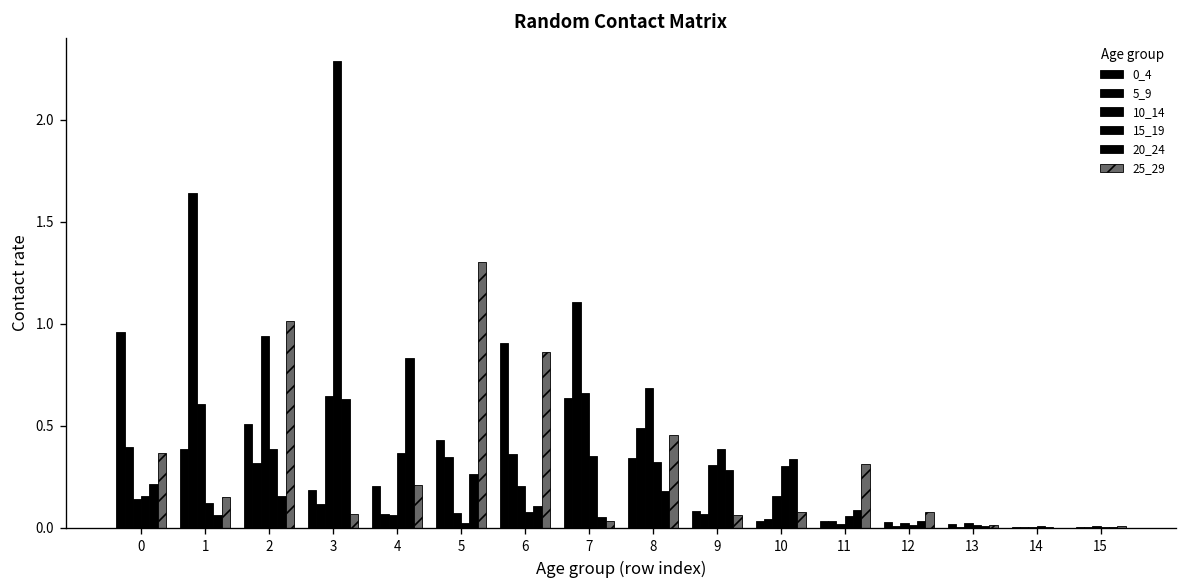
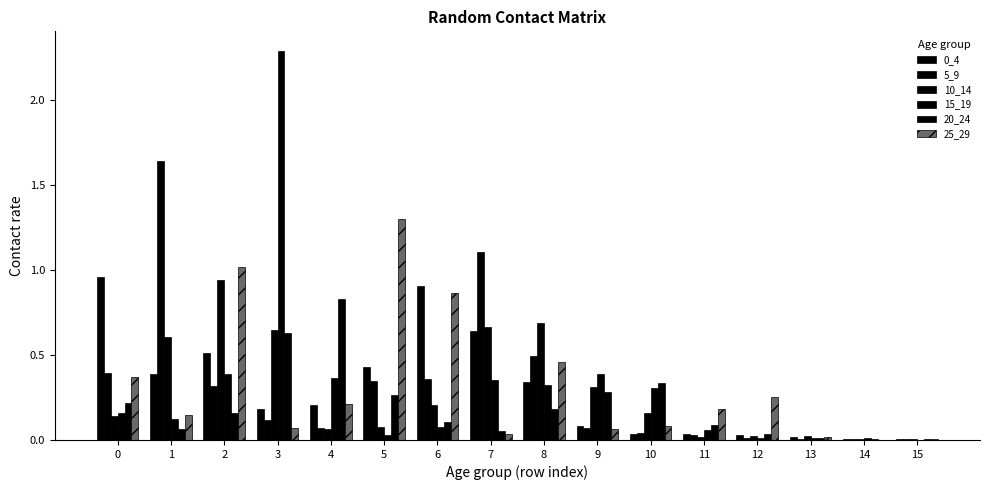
  {
    "25_29": {
      "0": 0.37,
      "1": 0.15,
      "2": 1.01,
      "3": 0.07,
      "4": 0.21,
      "5": 1.30,
      "6": 0.86,
      "7": 0.03,
      "8": 0.46,
      "9": 0.06,
      "10": 0.08,
-     "11": 0.31,
-     "12": 0.08,
+     "11": 0.18,
+     "12": 0.25,
      "13": 0.02
    }
  }
